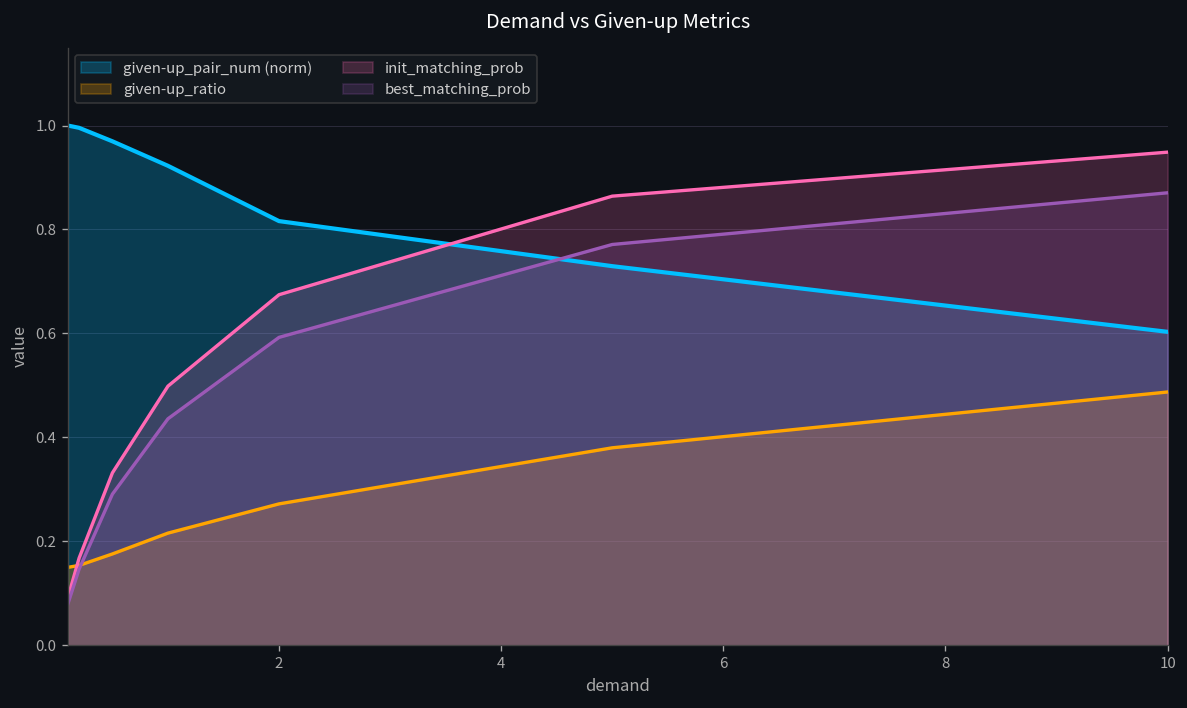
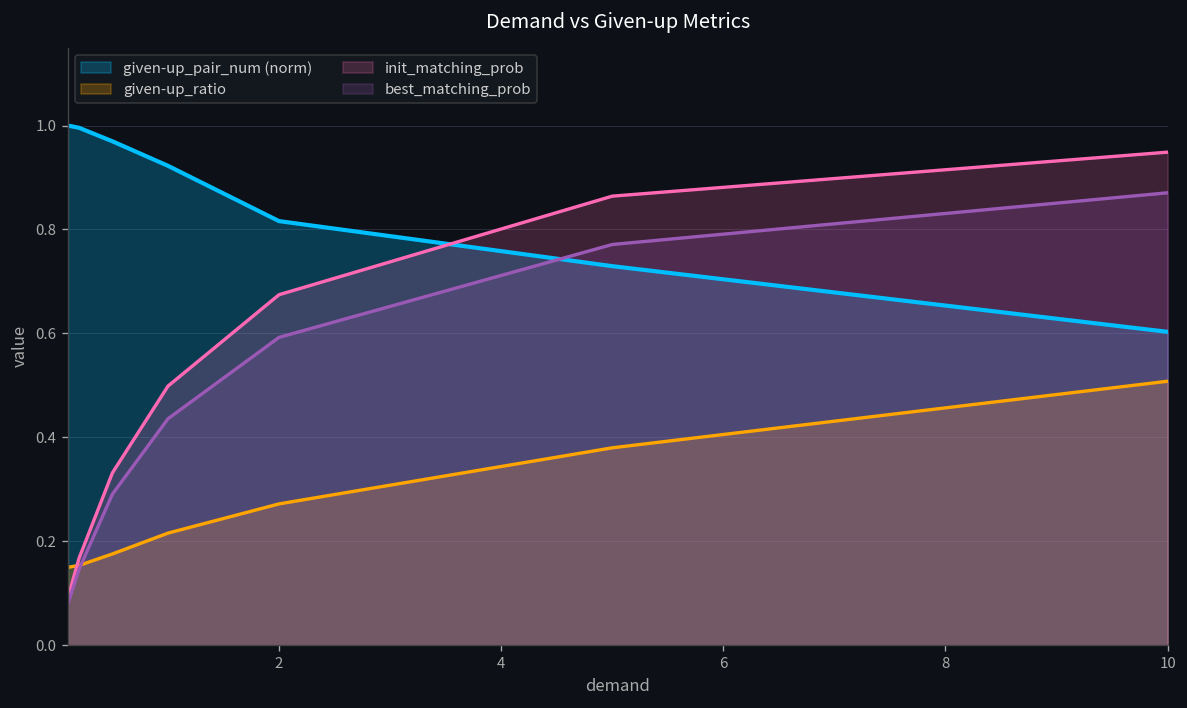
  {
    "given-up_pair_num (norm)": {
      "2": 0.82,
      "10": 0.60
    },
    "given-up_ratio": {
      "2": 0.27,
-     "10": 0.49
+     "10": 0.51
    }
  }
